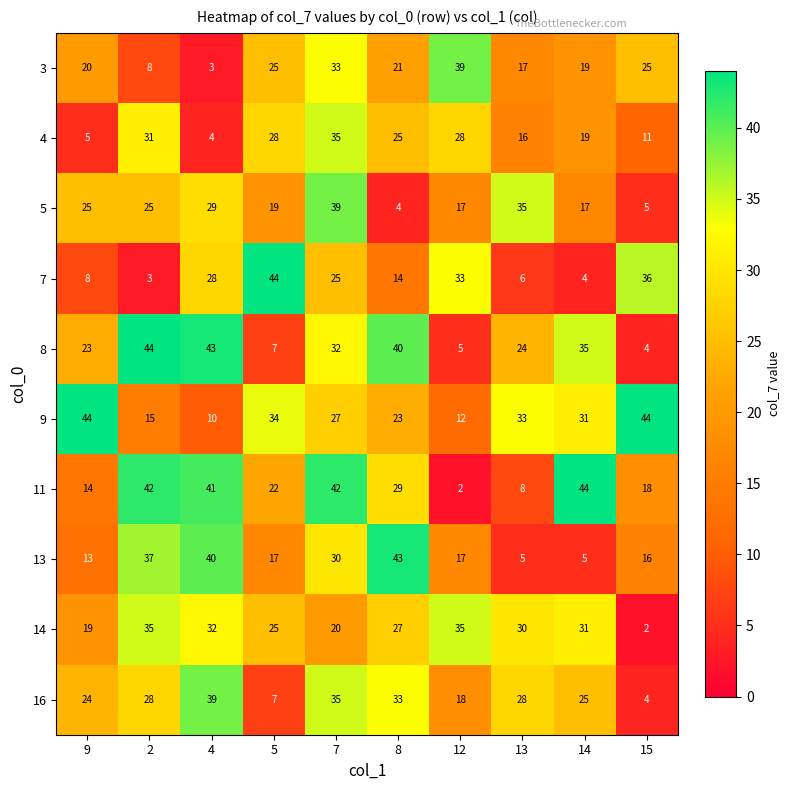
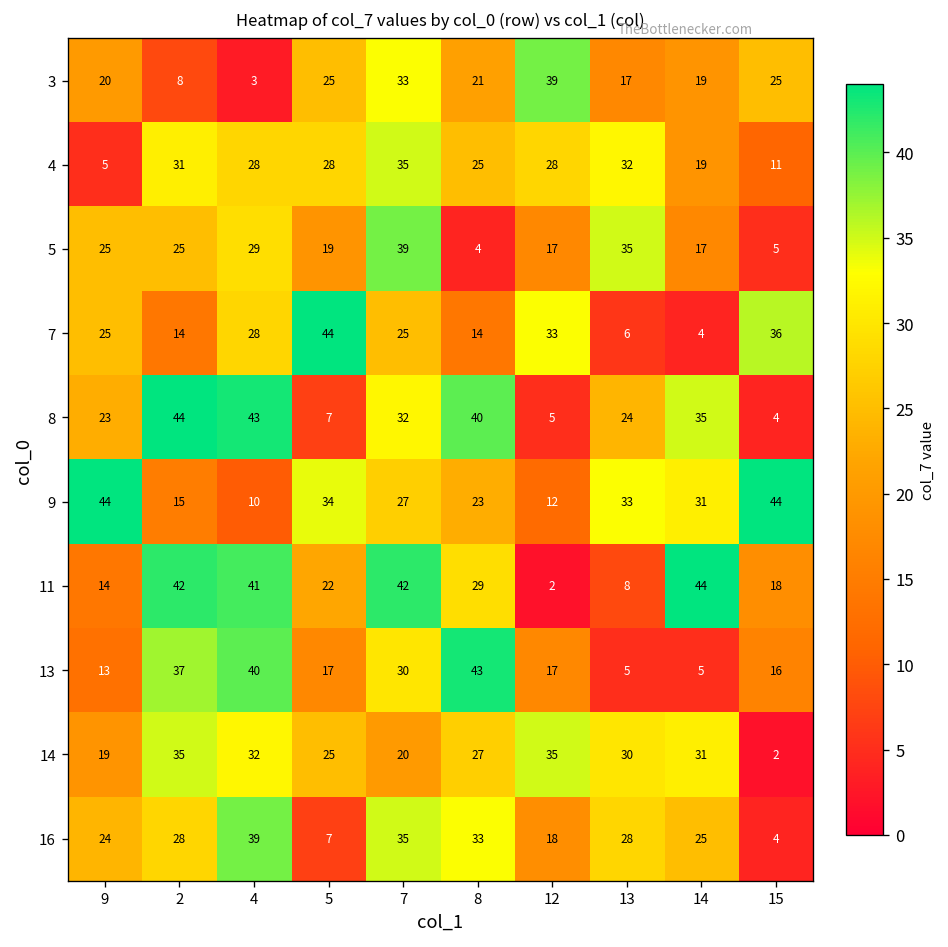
  {
    "3": {
      "9": 20,
      "2": 8,
      "4": 3,
      "5": 25,
      "7": 33,
      "8": 21,
      "12": 39,
      "13": 17,
      "14": 19,
      "15": 25
    },
    "4": {
      "9": 5,
      "2": 31,
-     "4": 4,
+     "4": 28,
      "5": 28,
      "7": 35,
      "8": 25,
      "12": 28,
-     "13": 16,
+     "13": 32,
      "14": 19,
      "15": 11
    },
    "5": {
      "9": 25,
      "2": 25,
      "4": 29,
      "5": 19,
      "7": 39,
      "8": 4,
      "12": 17,
      "13": 35,
      "14": 17,
      "15": 5
    },
    "7": {
-     "9": 8,
-     "2": 3,
+     "9": 25,
+     "2": 14,
      "4": 28,
      "5": 44,
      "7": 25,
      "8": 14,
      "12": 33,
      "13": 6,
      "14": 4,
      "15": 36
    },
    "8": {
      "9": 23,
      "2": 44,
      "4": 43,
      "5": 7,
      "7": 32,
      "8": 40,
      "12": 5,
      "13": 24,
      "14": 35,
      "15": 4
    },
    "9": {
      "9": 44,
      "2": 15,
      "4": 10,
      "5": 34,
      "7": 27,
      "8": 23,
      "12": 12,
      "13": 33,
      "14": 31,
      "15": 44
    },
    "11": {
      "9": 14,
      "2": 42,
      "4": 41,
      "5": 22,
      "7": 42,
      "8": 29,
      "12": 2,
      "13": 8,
      "14": 44,
      "15": 18
    },
    "13": {
      "9": 13,
      "2": 37,
      "4": 40,
      "5": 17,
      "7": 30,
      "8": 43,
      "12": 17,
      "13": 5,
      "14": 5,
      "15": 16
    },
    "14": {
      "9": 19,
      "2": 35,
      "4": 32,
      "5": 25,
      "7": 20,
      "8": 27,
      "12": 35,
      "13": 30,
      "14": 31,
      "15": 2
    },
    "16": {
      "9": 24,
      "2": 28,
      "4": 39,
      "5": 7,
      "7": 35,
      "8": 33,
      "12": 18,
      "13": 28,
      "14": 25,
      "15": 4
    }
  }
